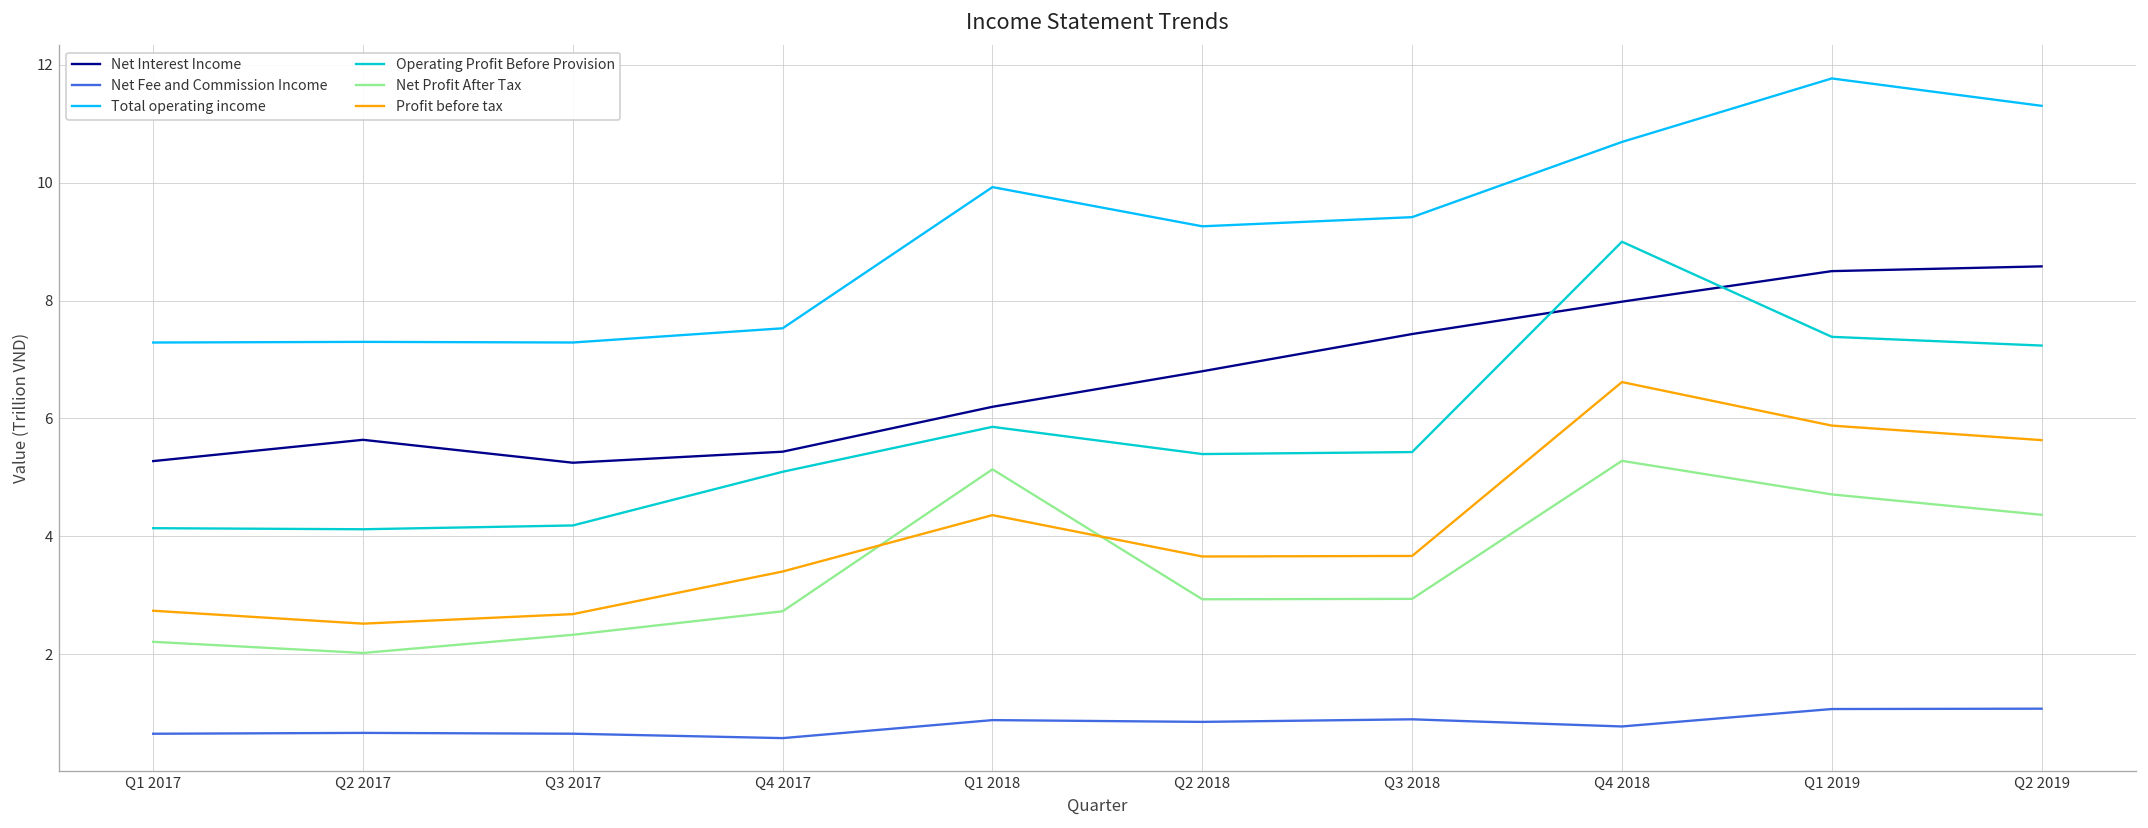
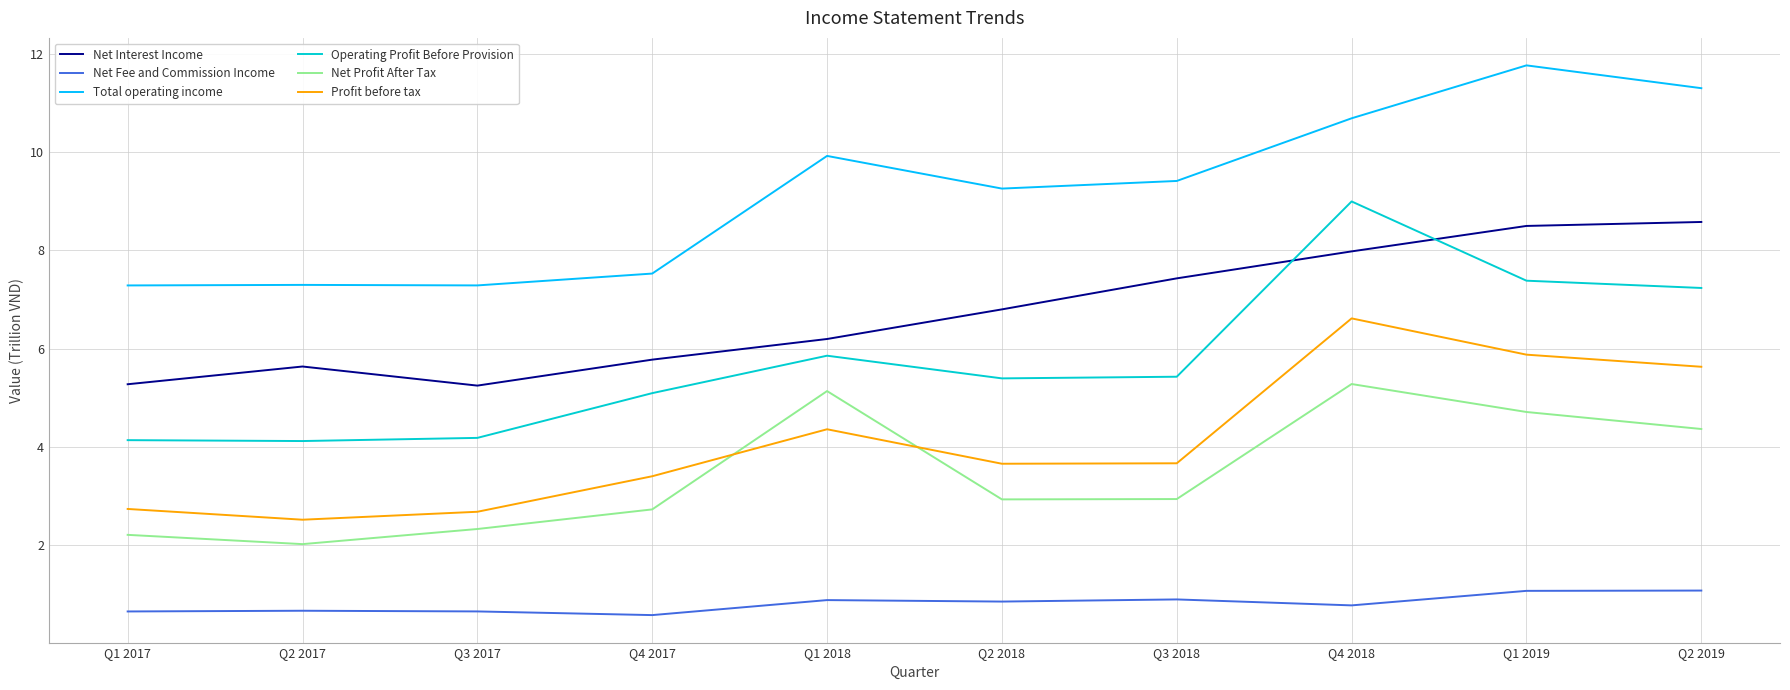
  {
    "Net Interest Income": {
      "Q1 2017": 5.3,
      "Q2 2017": 5.6,
      "Q3 2017": 5.2,
-     "Q4 2017": 5.4,
+     "Q4 2017": 5.8,
      "Q1 2018": 6.2,
      "Q2 2018": 6.8,
      "Q3 2018": 7.4,
      "Q4 2018": 8.0,
      "Q1 2019": 8.5,
      "Q2 2019": 8.6
    },
    "Net Fee and Commission Income": {
      "Q1 2017": 0.6,
      "Q2 2017": 0.7,
      "Q3 2017": 0.7,
      "Q4 2017": 0.6,
      "Q1 2018": 0.9,
      "Q2 2018": 0.9,
      "Q3 2018": 0.9,
      "Q4 2018": 0.8,
      "Q1 2019": 1.1,
      "Q2 2019": 1.1
    },
    "Net Profit After Tax": {
      "Q1 2017": 2.2,
      "Q2 2017": 2.0,
      "Q3 2017": 2.3,
      "Q4 2017": 2.7,
      "Q1 2018": 5.1,
      "Q2 2018": 2.9,
      "Q3 2018": 2.9,
      "Q4 2018": 5.3,
      "Q1 2019": 4.7,
      "Q2 2019": 4.4
    },
    "Profit before tax": {
      "Q1 2017": 2.7,
      "Q2 2017": 2.5,
      "Q3 2017": 2.7,
      "Q4 2017": 3.4,
      "Q1 2018": 4.4,
      "Q2 2018": 3.7,
      "Q3 2018": 3.7,
      "Q4 2018": 6.6,
      "Q1 2019": 5.9,
      "Q2 2019": 5.6
    }
  }
